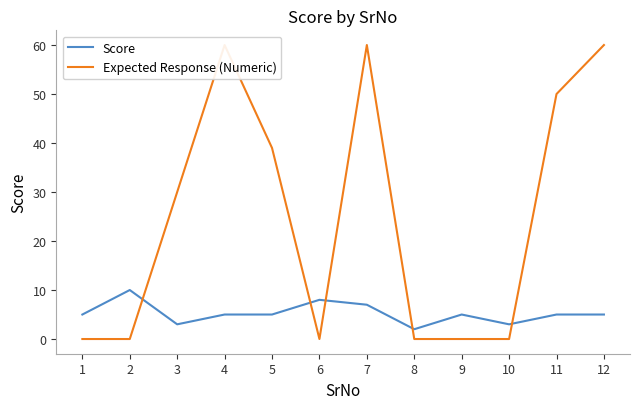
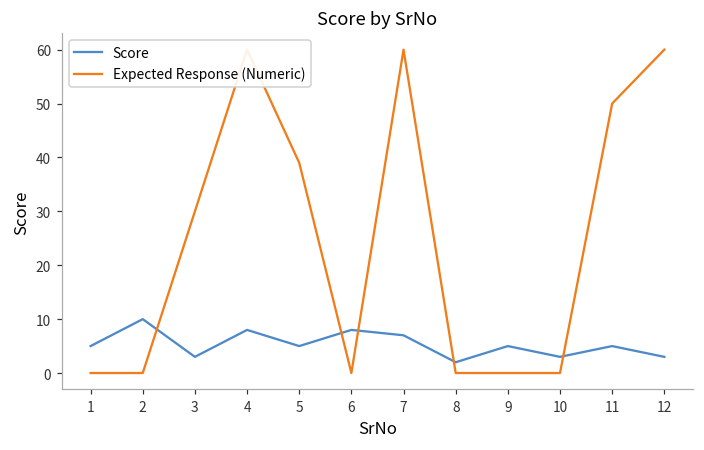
  {
    "Score": {
      "1": 5,
      "2": 10,
      "3": 3,
-     "4": 5,
+     "4": 8,
      "5": 5,
      "6": 8,
      "7": 7,
      "8": 2,
      "9": 5,
      "10": 3,
      "11": 5,
-     "12": 5
+     "12": 3
    },
    "Expected Response (Numeric)": {
      "1": 0,
      "2": 0,
      "3": 30,
      "5": 39,
      "6": 0,
      "7": 60,
      "8": 0,
      "9": 0,
      "10": 0,
      "11": 50,
      "12": 60
    }
  }
